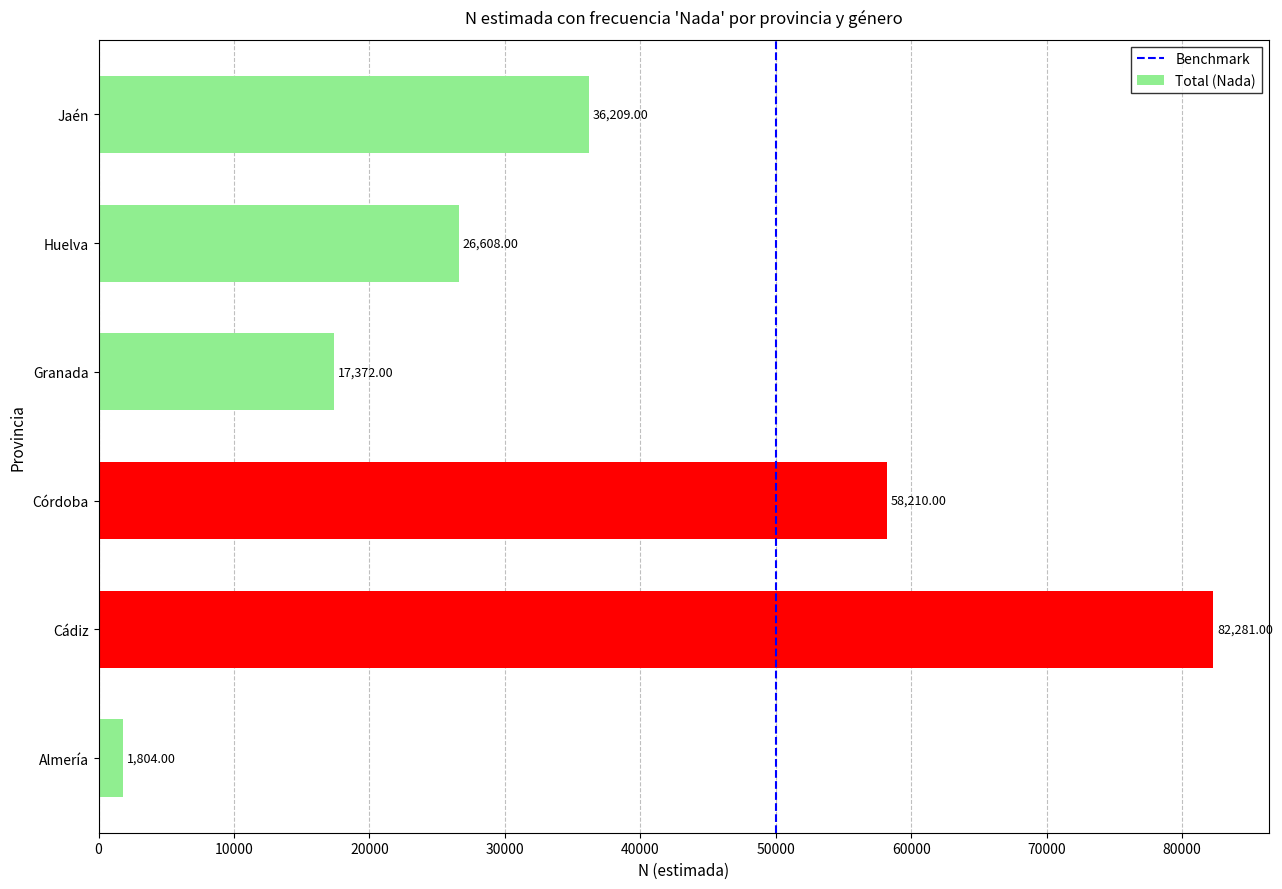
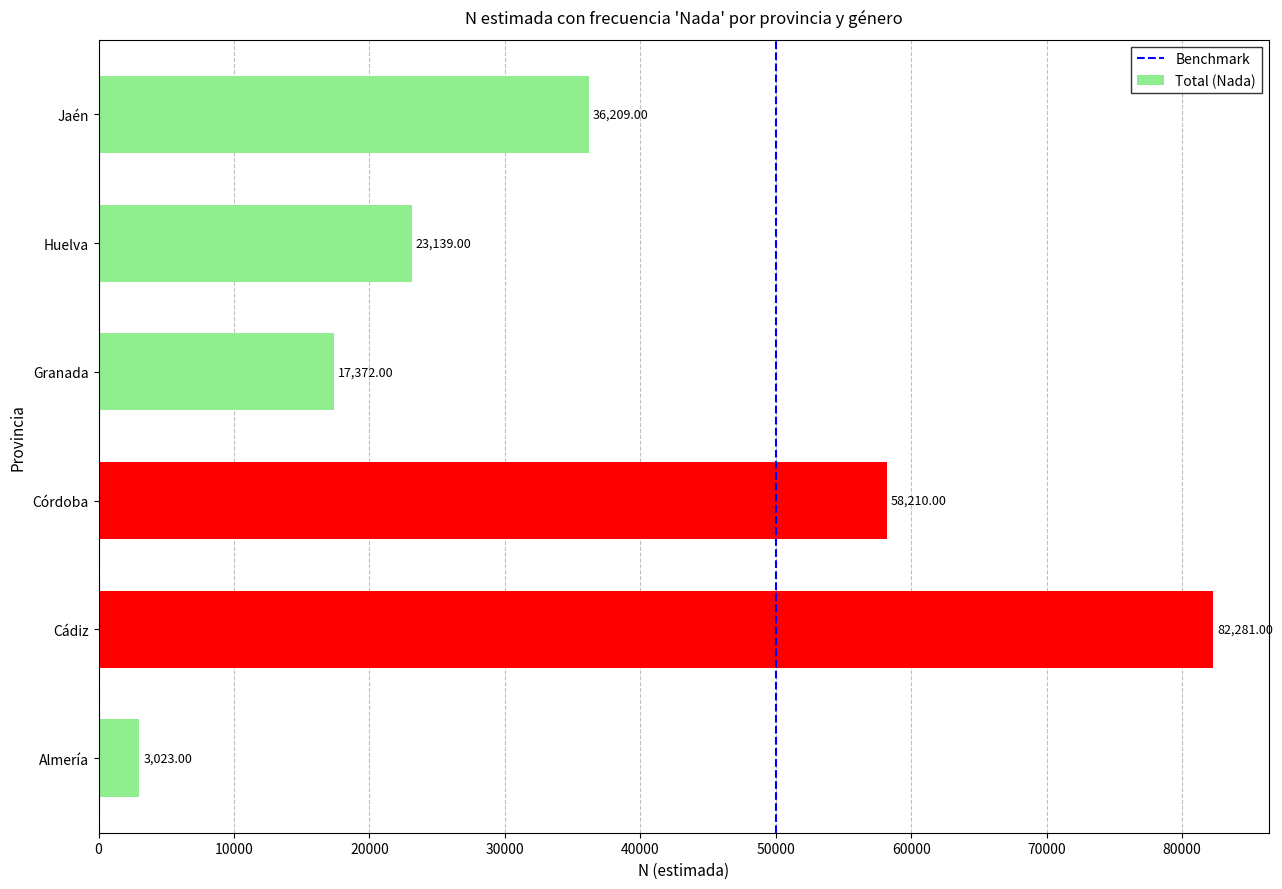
  {
    "Jaén": "36,209.00",
-   "Huelva": "26,608.00",
+   "Huelva": "23,139.00",
    "Granada": "17,372.00",
    "Córdoba": "58,210.00",
    "Cádiz": "82,281.00",
-   "Almería": "1,804.00"
+   "Almería": "3,023.00"
  }
